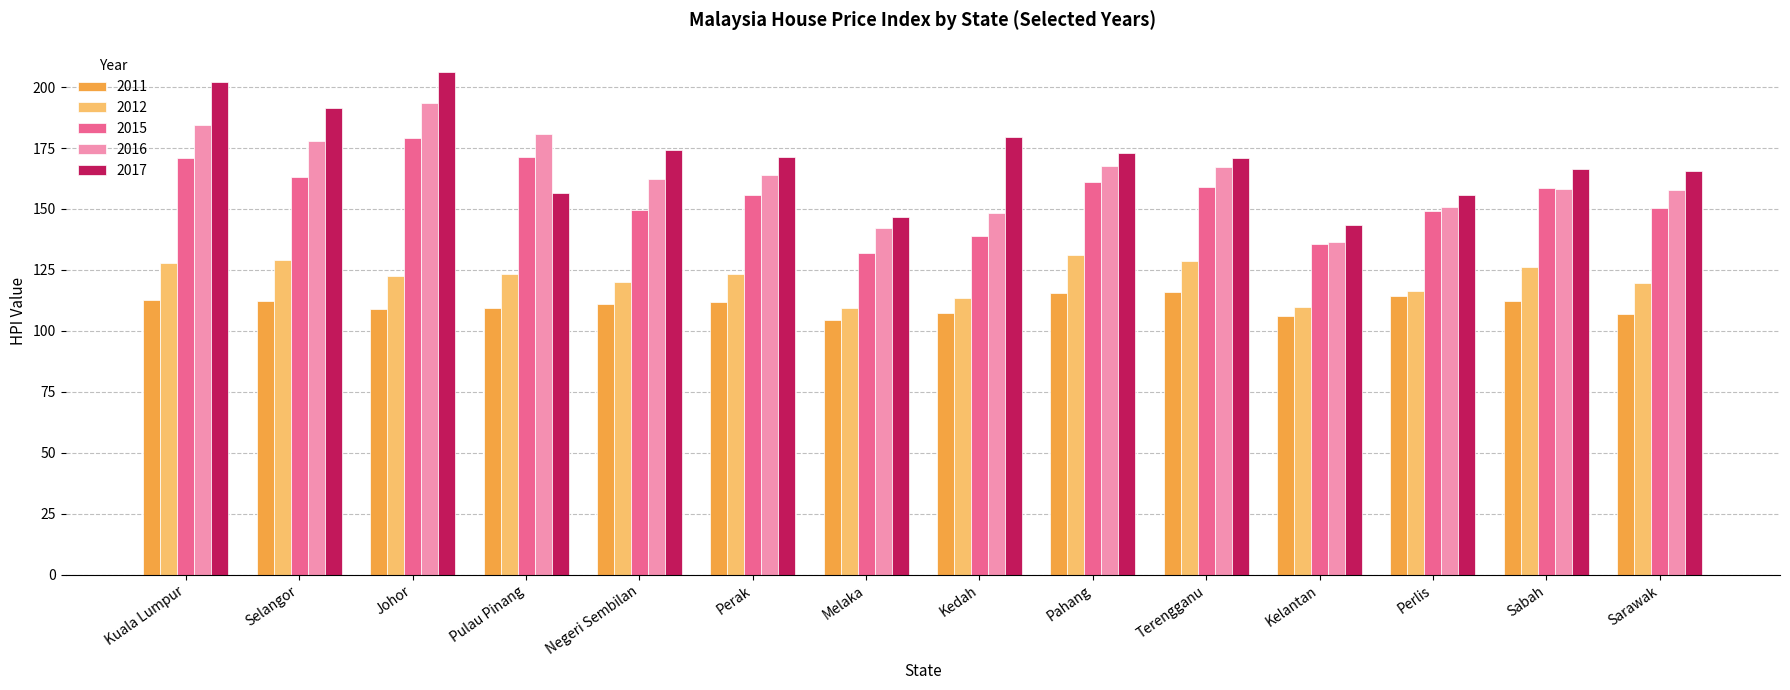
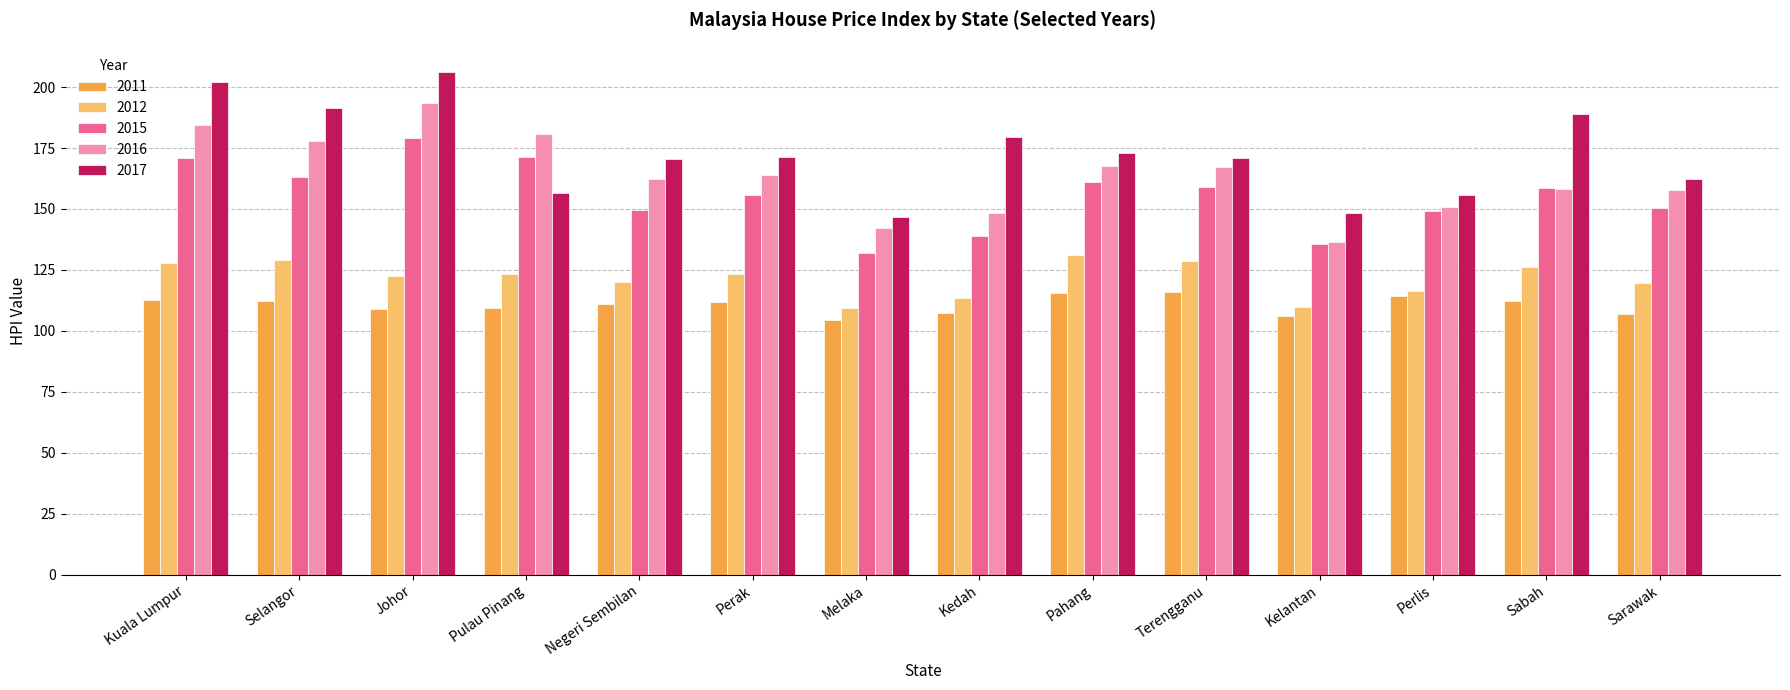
  {
    "2017": {
      "Kuala Lumpur": 202,
      "Selangor": 192,
      "Johor": 206,
      "Pulau Pinang": 157,
-     "Negeri Sembilan": 174,
+     "Negeri Sembilan": 171,
      "Perak": 171,
      "Melaka": 147,
      "Kedah": 179,
      "Pahang": 173,
      "Terengganu": 171,
-     "Kelantan": 143,
+     "Kelantan": 148,
      "Perlis": 156,
-     "Sabah": 166,
-     "Sarawak": 166
+     "Sabah": 189,
+     "Sarawak": 162
    }
  }
